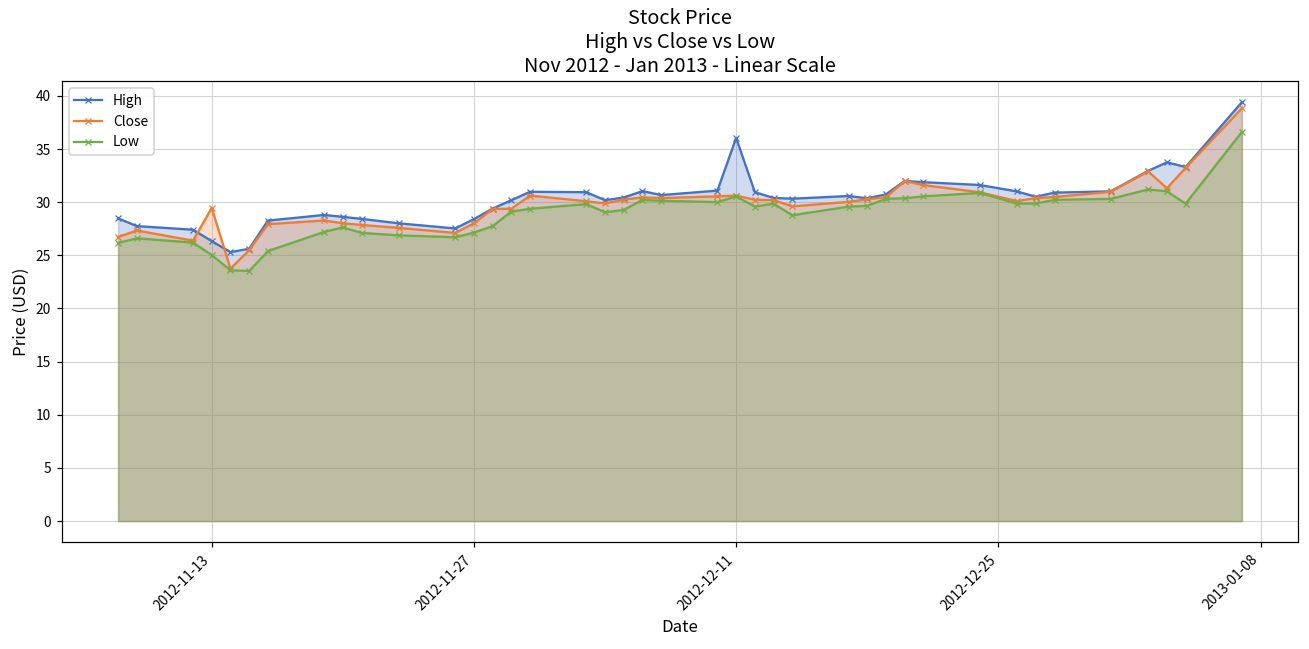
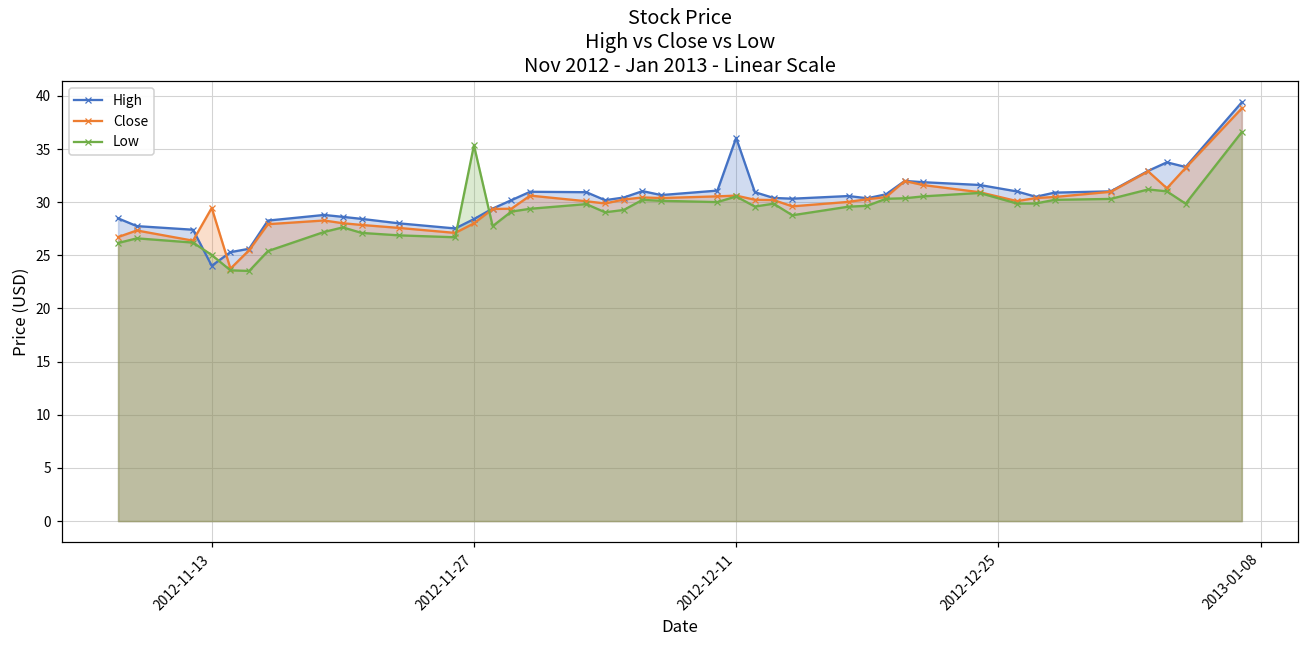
  {
    "High": {
-     "2012-11-13": 26,
+     "2012-11-13": 24,
      "2012-11-27": 28,
      "2012-12-11": 36
    },
    "Close": {
      "2012-11-13": 29,
      "2012-11-27": 28
    },
    "Low": {
      "2012-11-13": 25,
-     "2012-11-27": 27
+     "2012-11-27": 35
    }
  }
